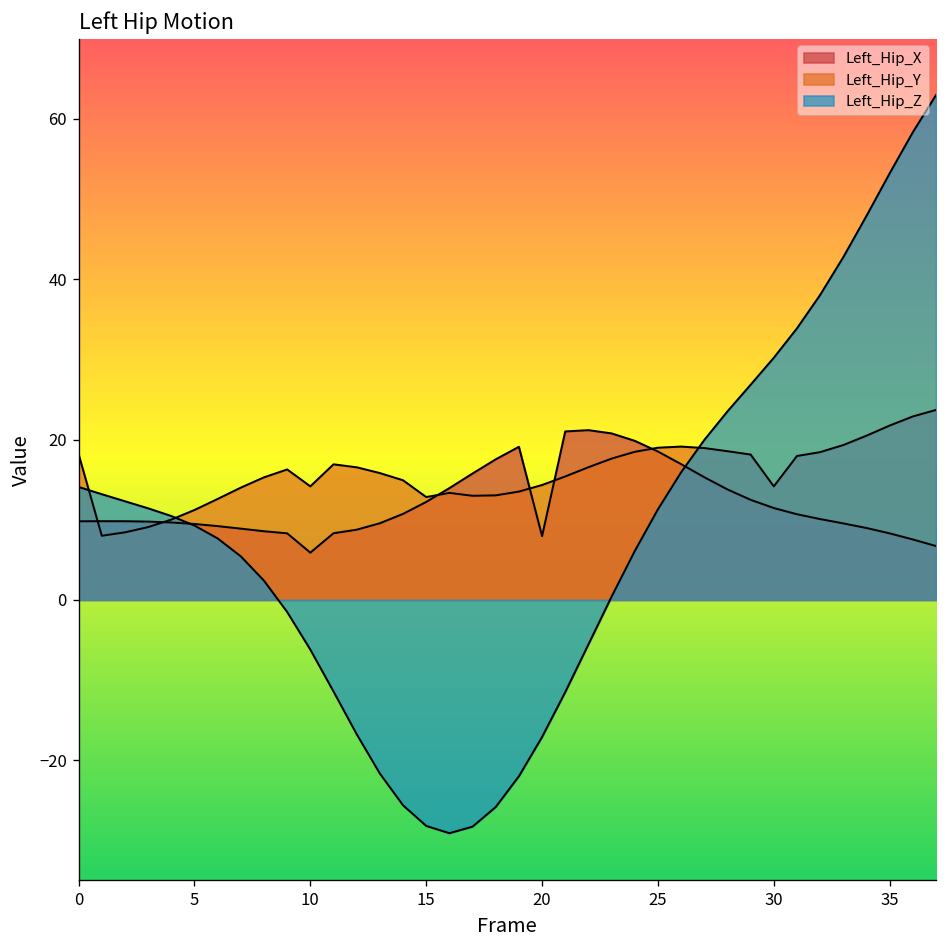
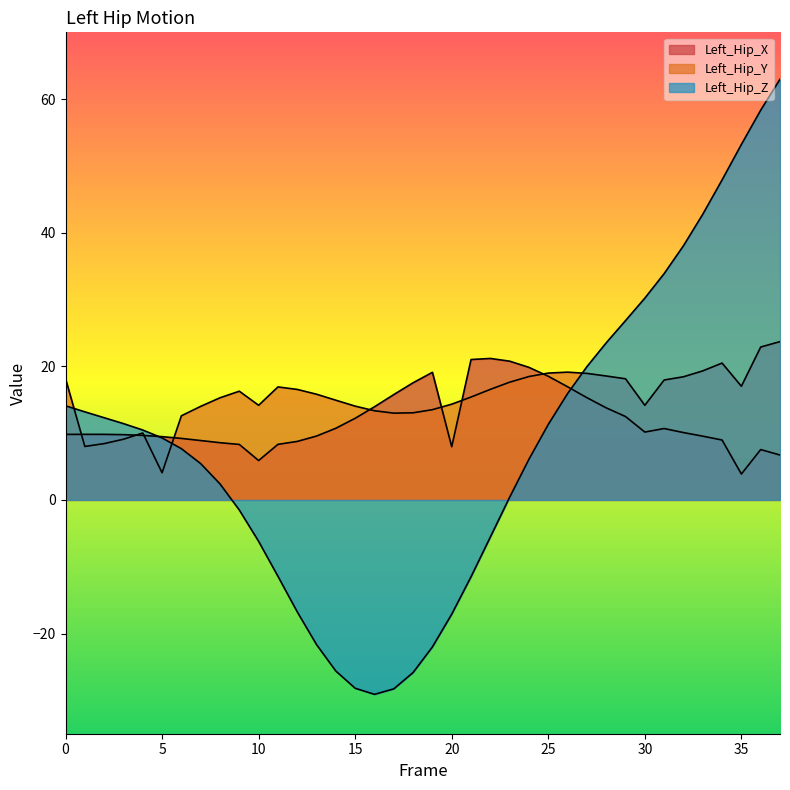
  {
    "Left_Hip_X": {
      "0": 10,
      "10": 6,
      "15": 12,
      "20": 8,
      "25": 19,
-     "30": 11,
-     "35": 8
+     "30": 10,
+     "35": 4
    },
    "Left_Hip_Y": {
      "0": 18,
-     "5": 11,
+     "5": 4,
      "10": 14,
-     "15": 13,
+     "15": 14,
      "20": 14,
      "25": 19,
      "30": 14,
-     "35": 22
+     "35": 17
    }
  }
